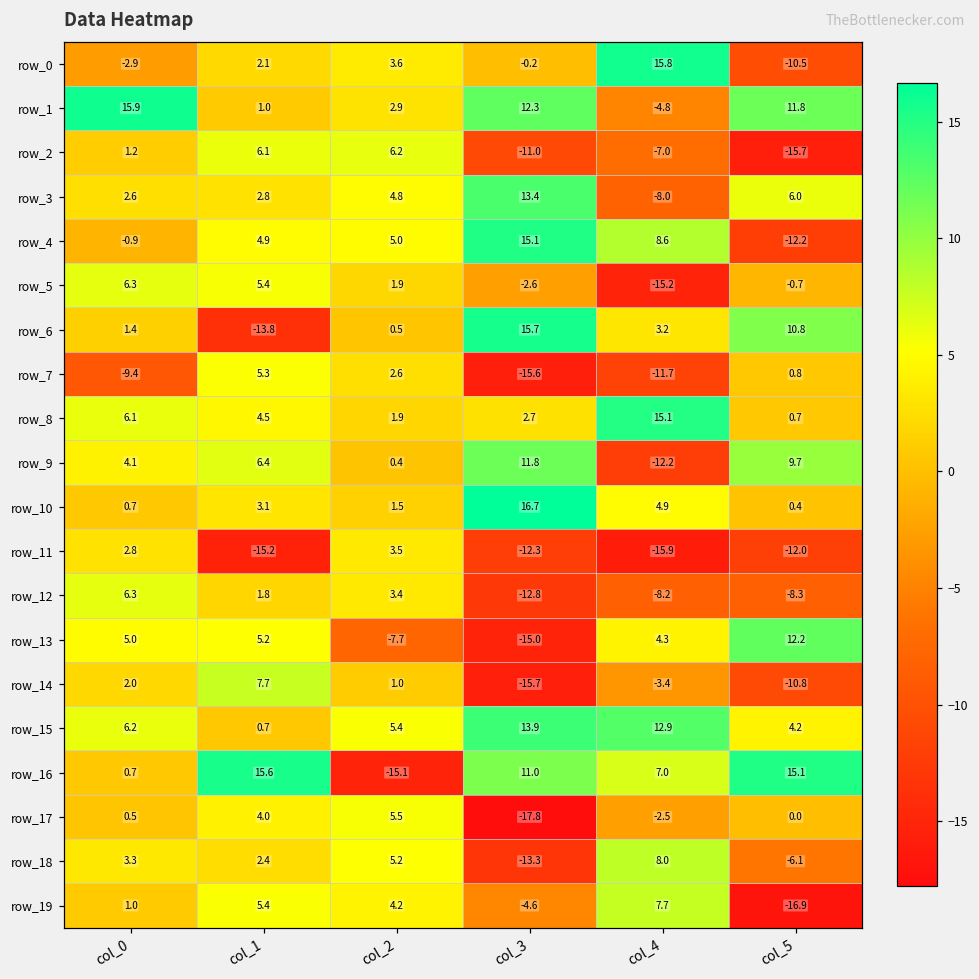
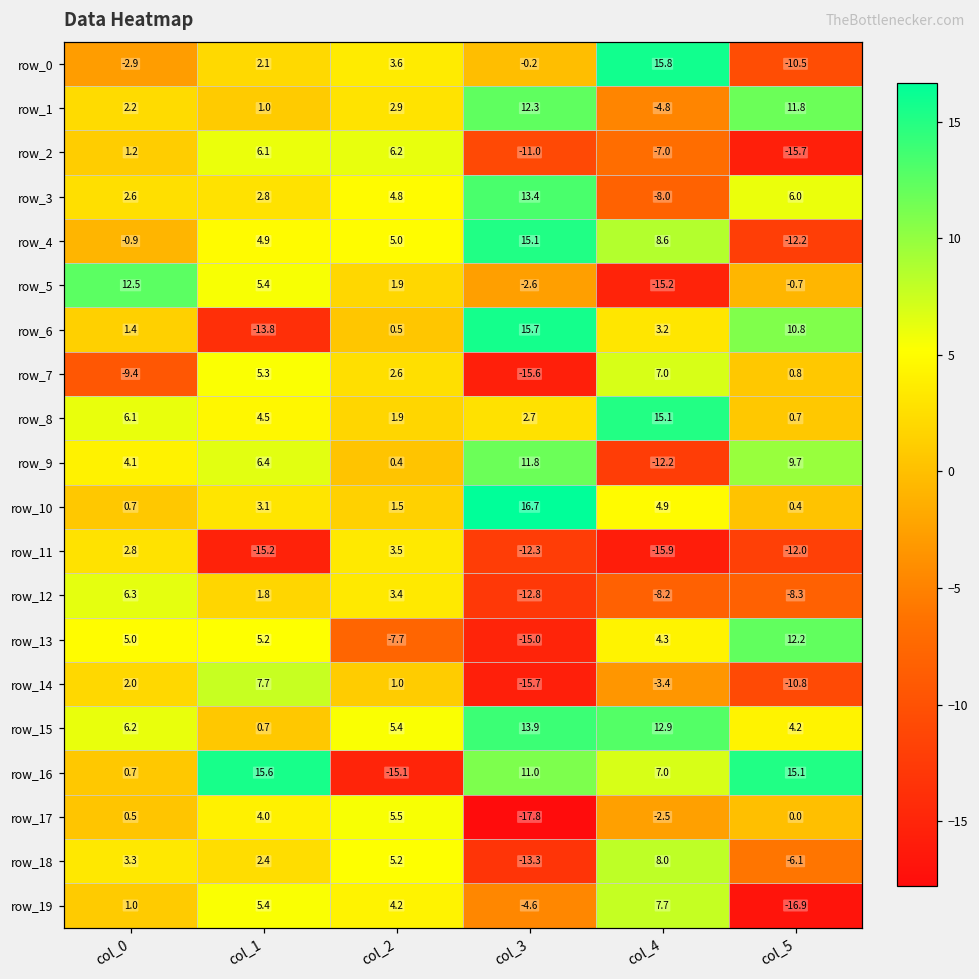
  {
    "row_1": {
-     "col_0": 15.9
+     "col_0": 2.2
    },
    "row_5": {
-     "col_0": 6.3
+     "col_0": 12.5
    },
    "row_7": {
-     "col_4": -11.7
+     "col_4": 7.0
    }
  }
